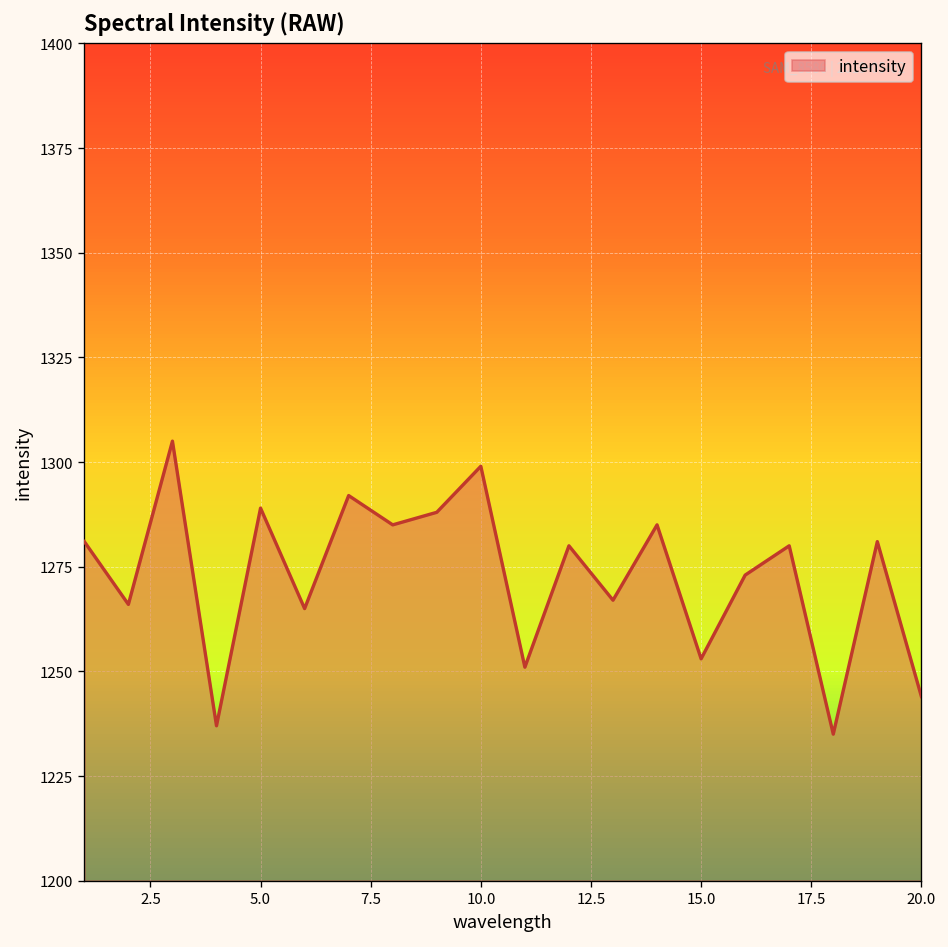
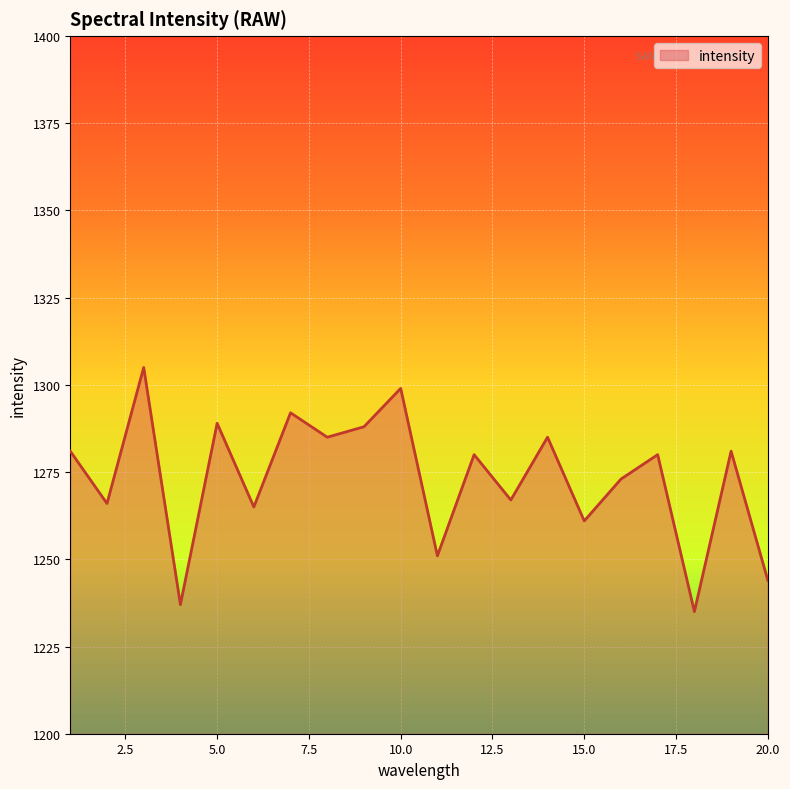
  {
    "5.0": 1289,
    "10.0": 1299,
-   "15.0": 1253,
+   "15.0": 1261,
    "20.0": 1244
  }
